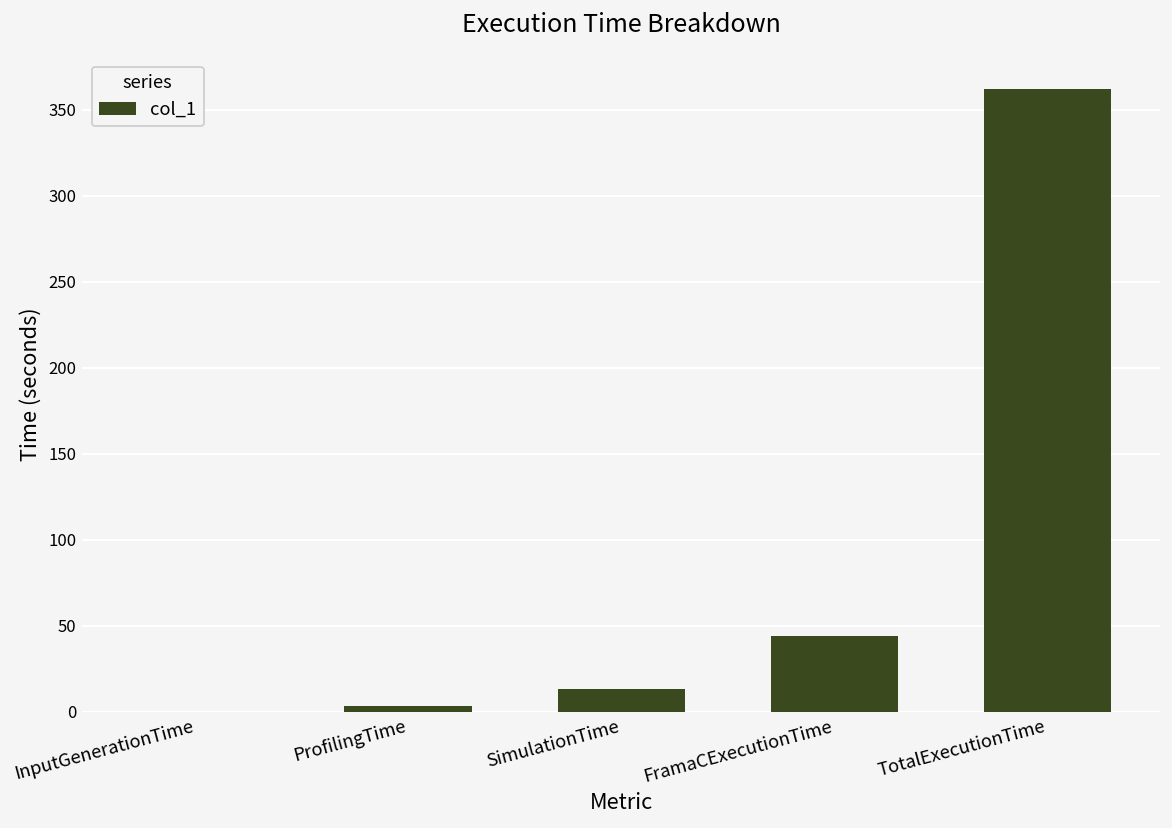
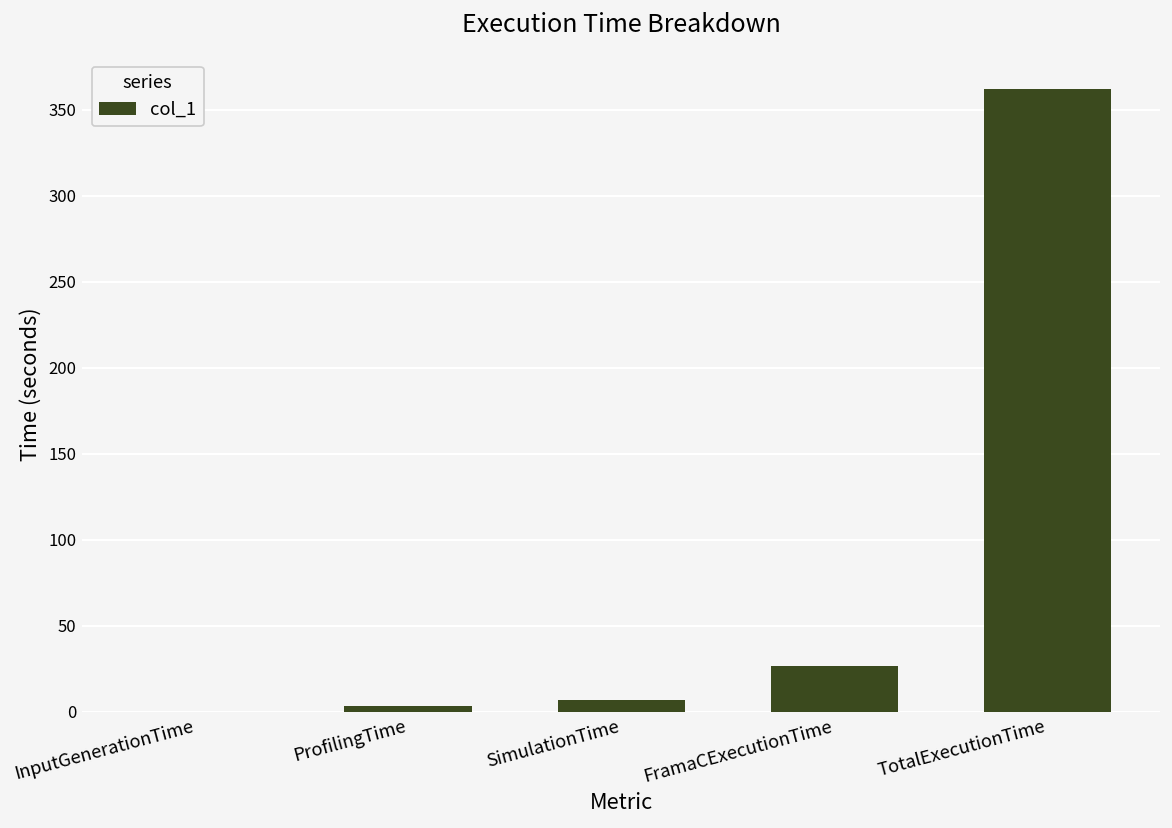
  {
    "ProfilingTime": 3,
-   "SimulationTime": 13,
-   "FramaCExecutionTime": 44,
+   "SimulationTime": 7,
+   "FramaCExecutionTime": 27,
    "TotalExecutionTime": 362
  }
